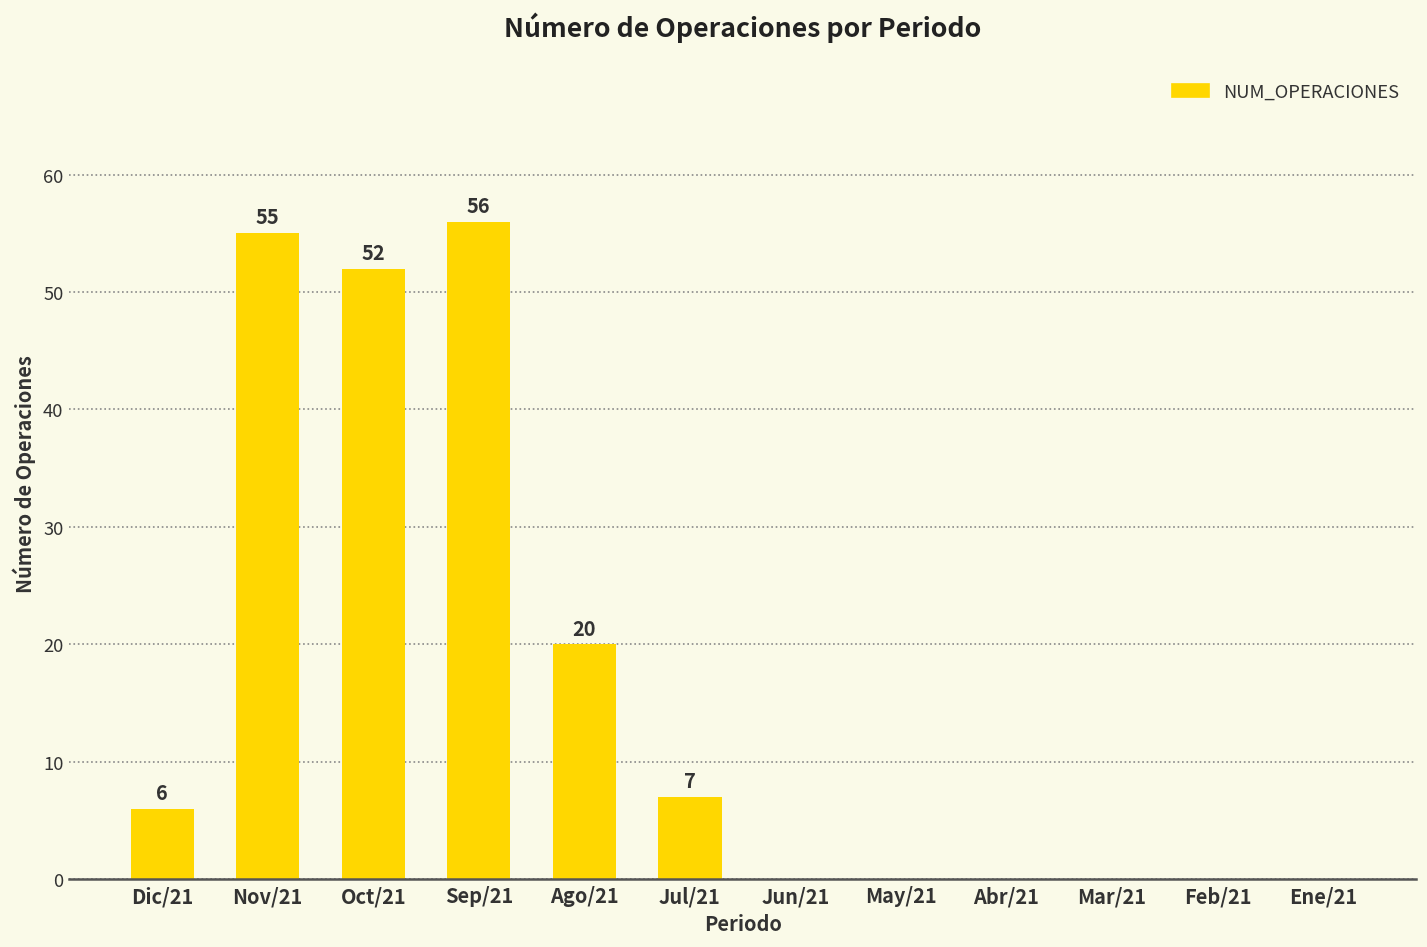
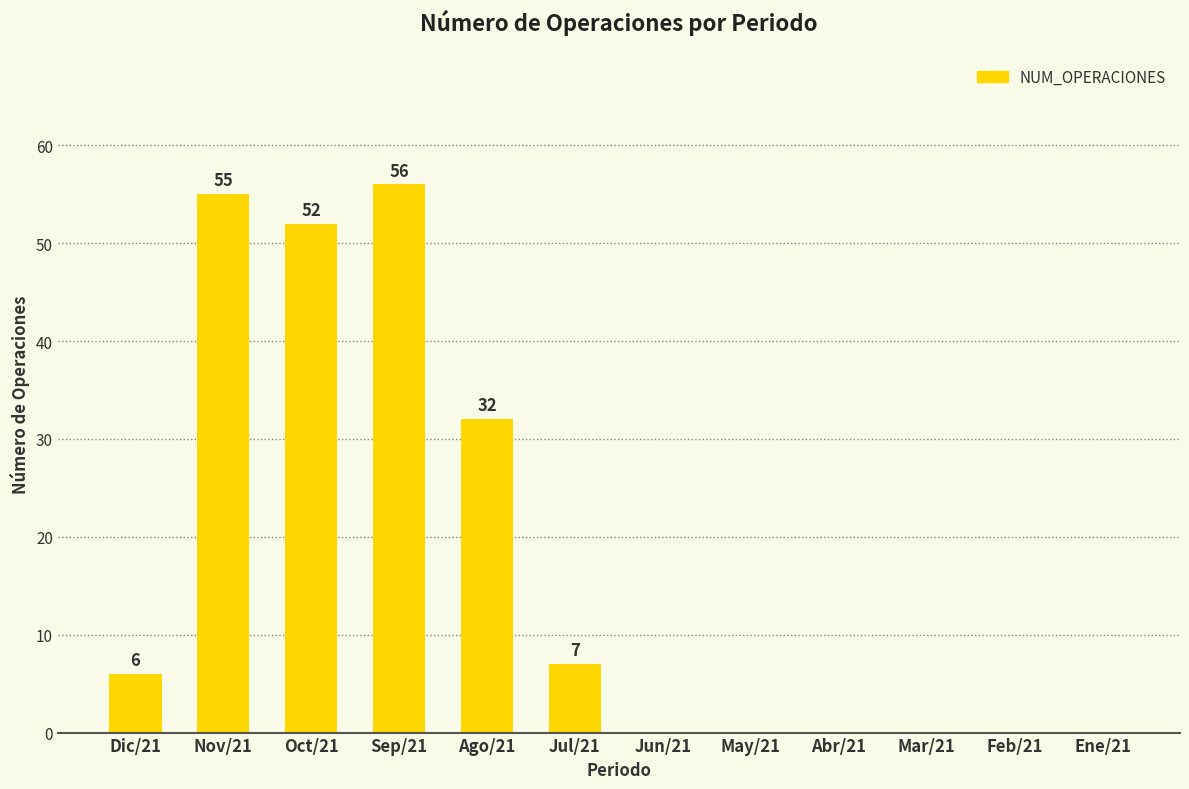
  {
    "Dic/21": 6,
    "Nov/21": 55,
    "Oct/21": 52,
    "Sep/21": 56,
-   "Ago/21": 20,
+   "Ago/21": 32,
    "Jul/21": 7
  }
